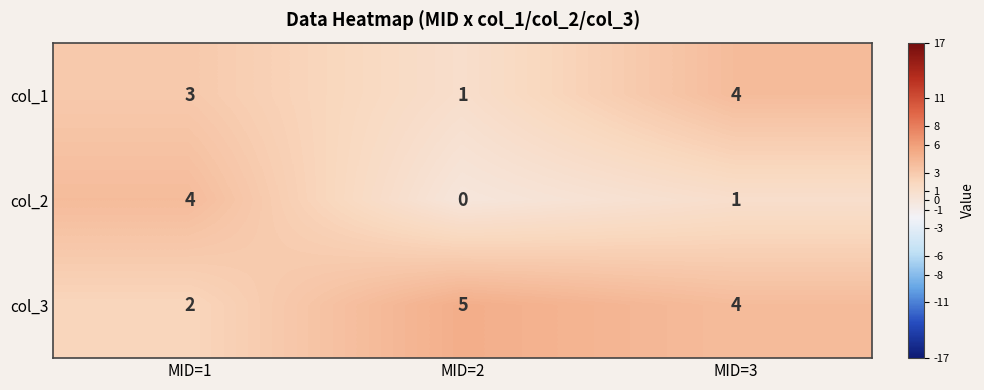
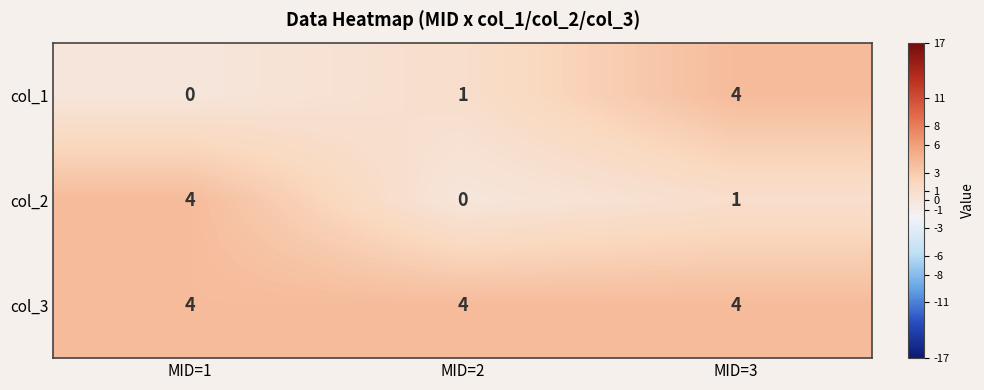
  {
    "col_1": {
-     "MID=1": 3,
+     "MID=1": 0,
      "MID=2": 1,
      "MID=3": 4
    },
    "col_2": {
      "MID=1": 4,
      "MID=2": 0,
      "MID=3": 1
    },
    "col_3": {
-     "MID=1": 2,
-     "MID=2": 5,
+     "MID=1": 4,
+     "MID=2": 4,
      "MID=3": 4
    }
  }
